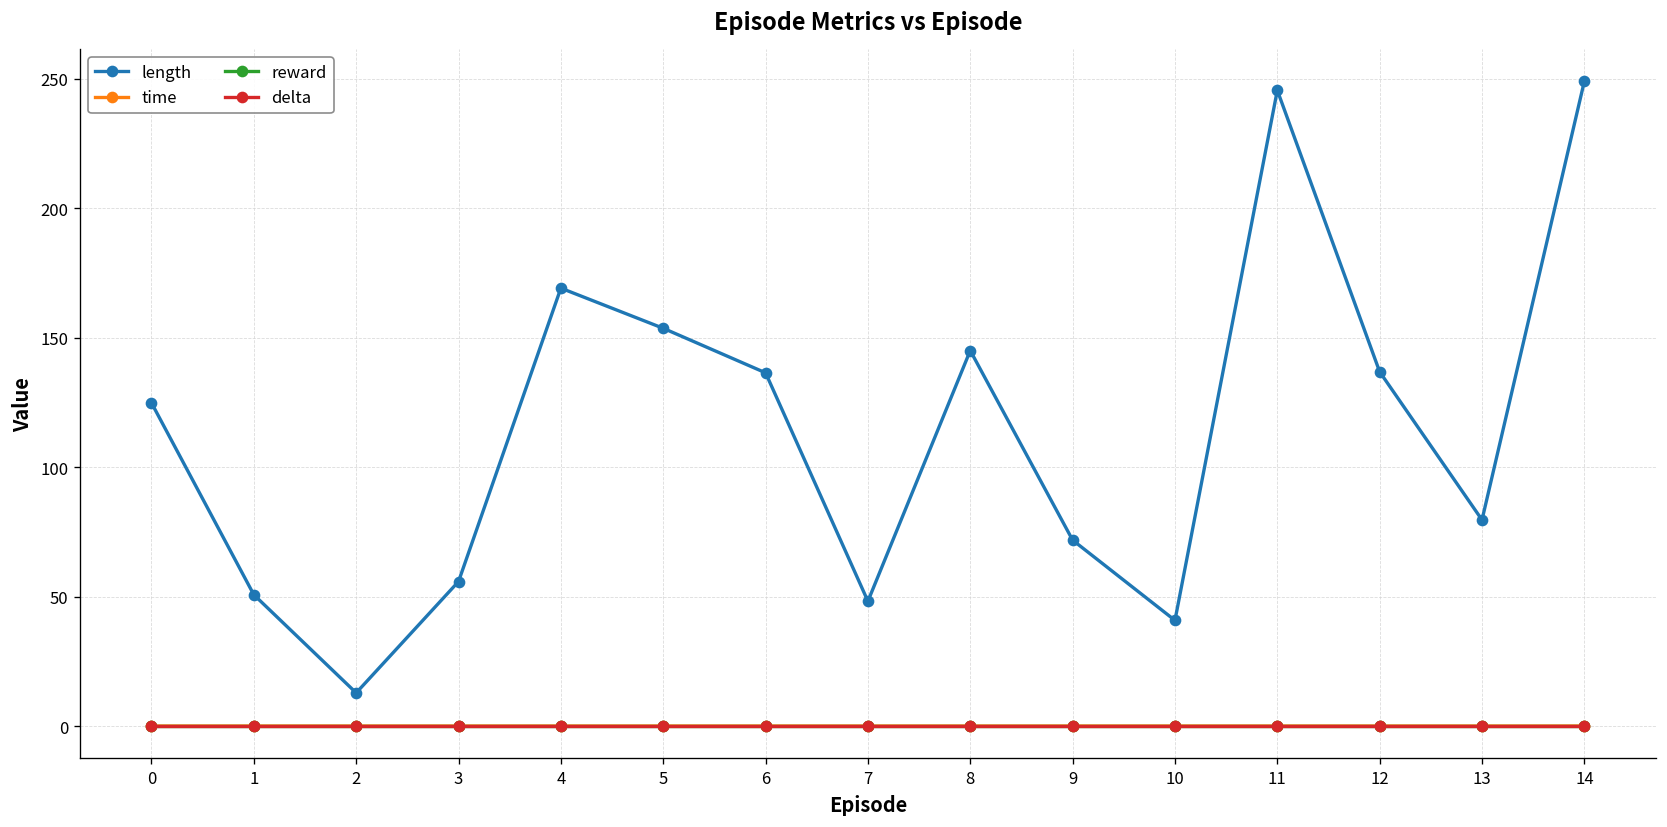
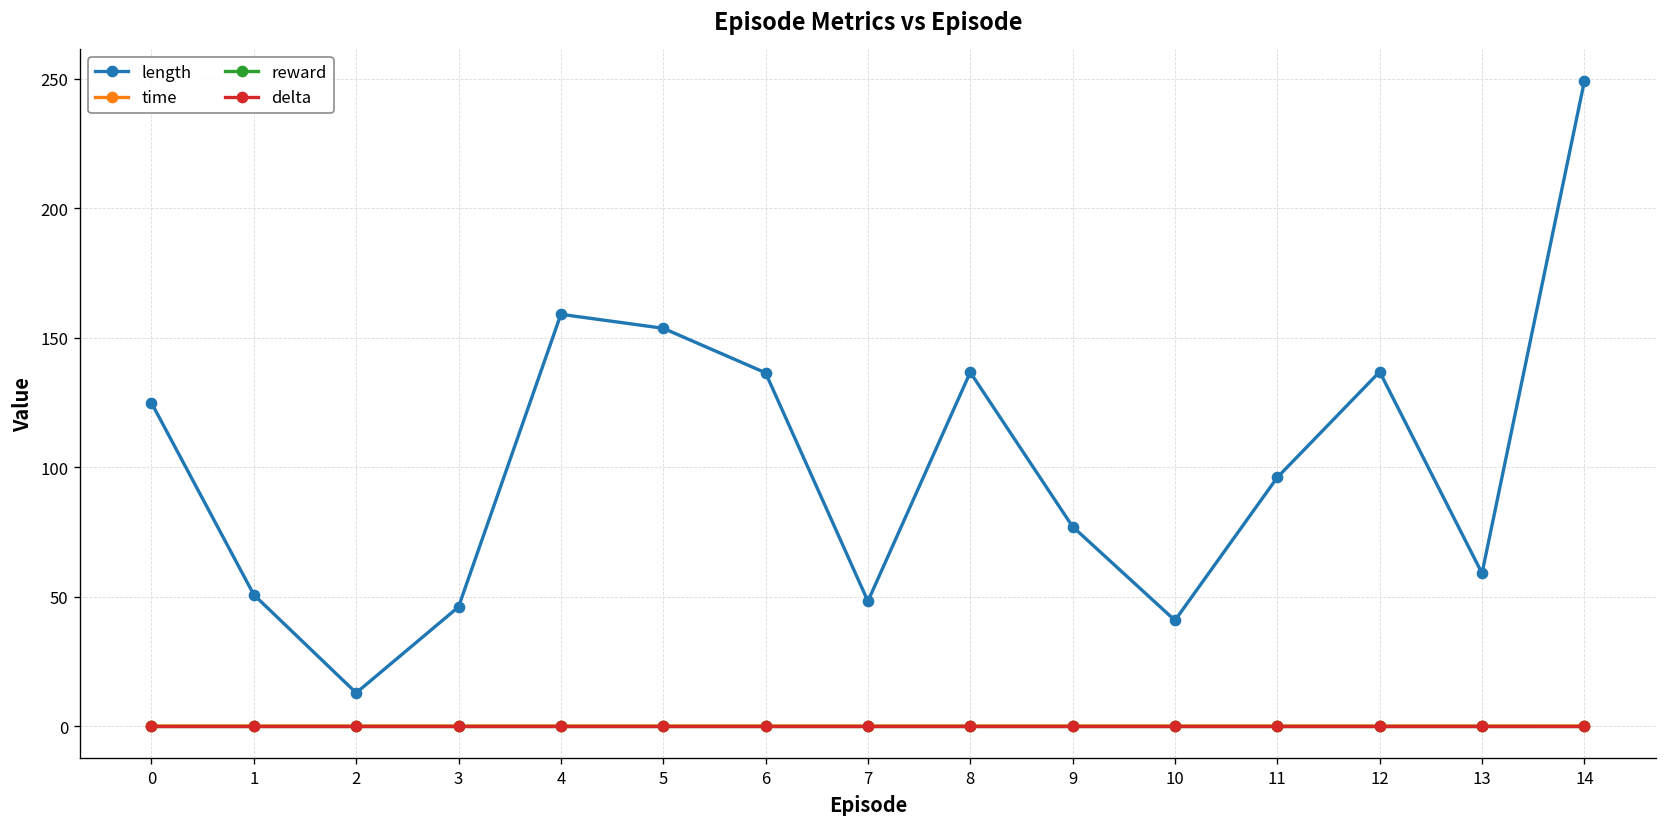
  {
    "length": {
      "0": 125,
      "1": 51,
      "2": 13,
-     "3": 56,
-     "4": 169,
+     "3": 46,
+     "4": 159,
      "5": 154,
      "6": 136,
      "7": 48,
-     "8": 145,
-     "9": 72,
+     "8": 137,
+     "9": 77,
      "10": 41,
-     "11": 246,
+     "11": 96,
      "12": 137,
-     "13": 80,
+     "13": 59,
      "14": 249
    },
    "delta": {
      "0": 0,
      "1": 0,
      "2": 0,
      "3": 0,
      "4": 0,
      "5": 0,
      "6": 0,
      "7": 0,
      "8": 0,
      "9": 0,
      "10": 0,
      "11": 0,
      "12": 0,
      "13": 0,
      "14": 0
    }
  }
